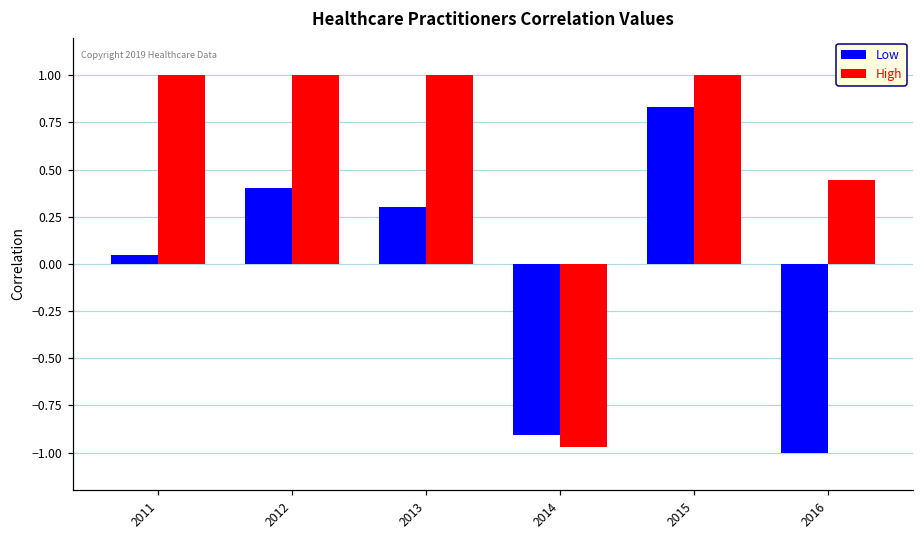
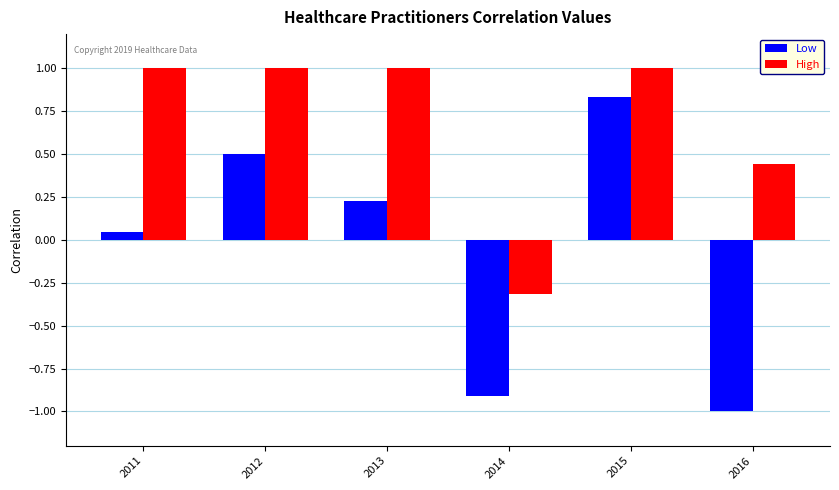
  {
    "Low": {
      "2011": 0.05,
-     "2012": 0.4,
-     "2013": 0.30,
+     "2012": 0.5,
+     "2013": 0.23,
      "2014": -0.91,
      "2015": 0.83,
      "2016": -1.00
    },
    "High": {
      "2012": 1.00,
      "2013": 1.00,
-     "2014": -0.97,
+     "2014": -0.31,
      "2015": 1.00,
      "2016": 0.44
    }
  }
